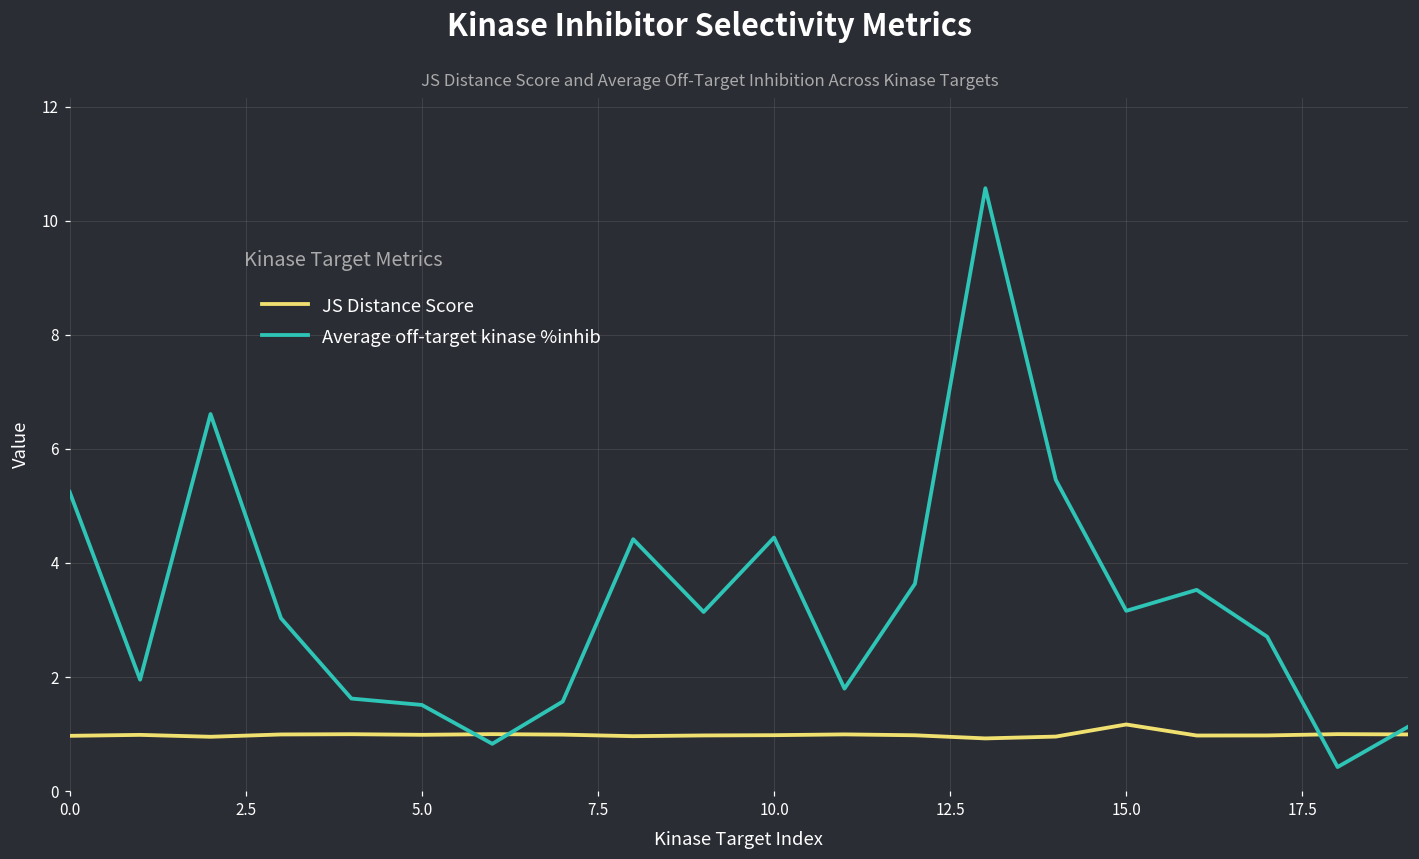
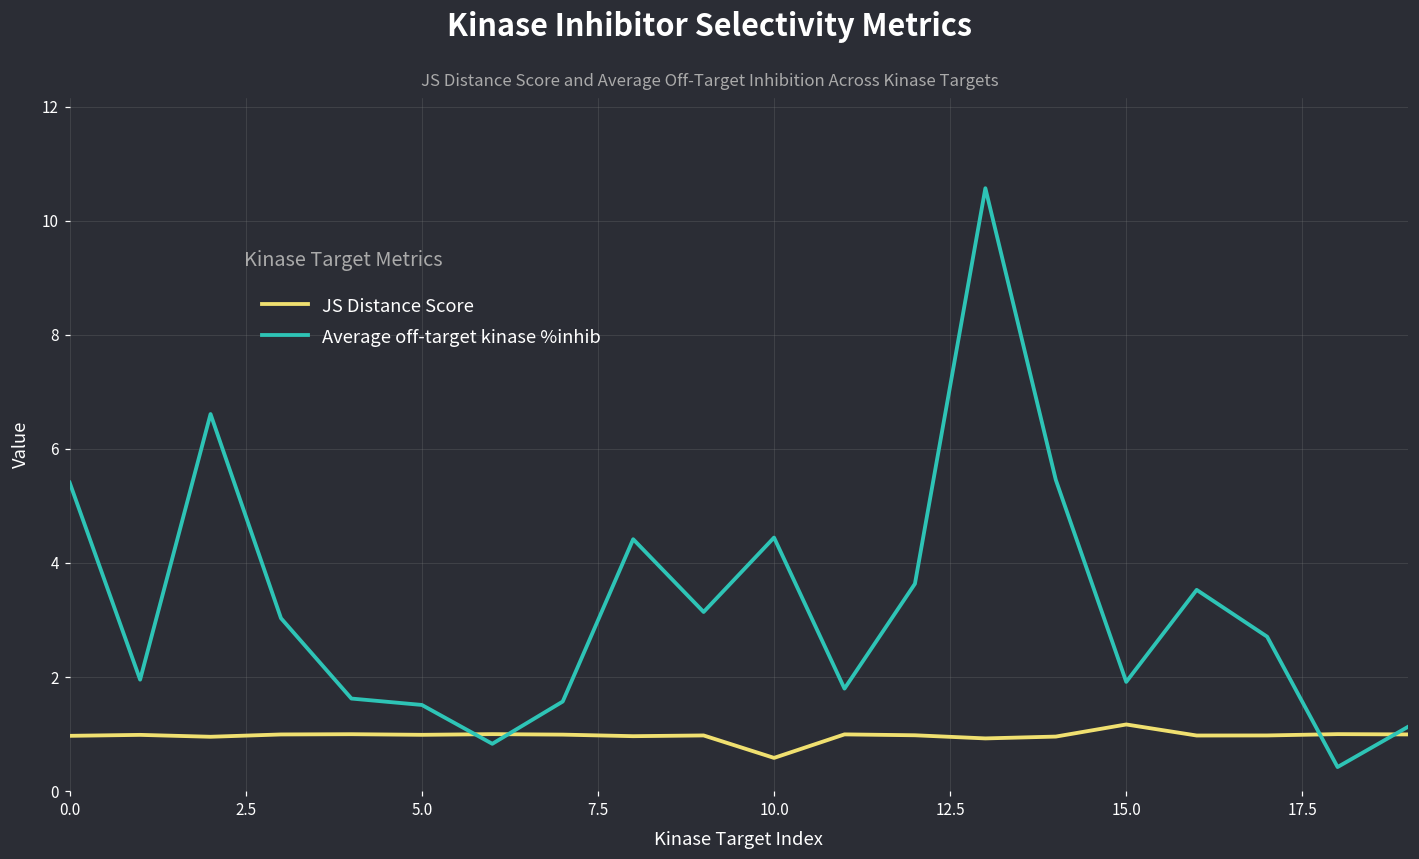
  {
    "JS Distance Score": {
      "0.0": 1.0,
      "5.0": 1.0,
-     "10.0": 1.0,
+     "10.0": 0.6,
      "15.0": 1.2
    },
    "Average off-target kinase %inhib": {
-     "0.0": 5.2,
+     "0.0": 5.4,
      "5.0": 1.5,
      "10.0": 4.4,
-     "15.0": 3.2
+     "15.0": 1.9
    }
  }
